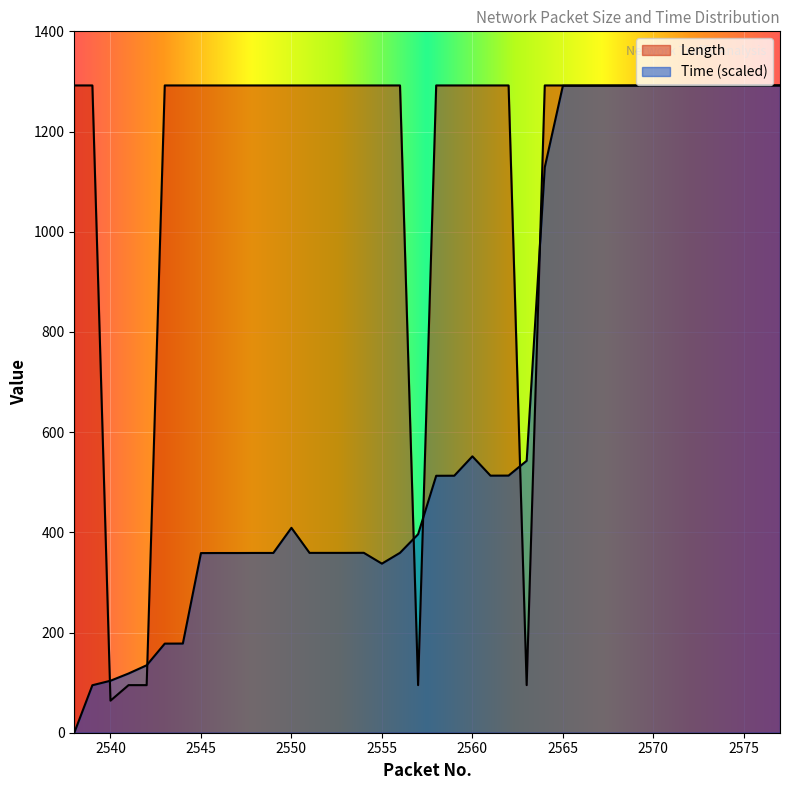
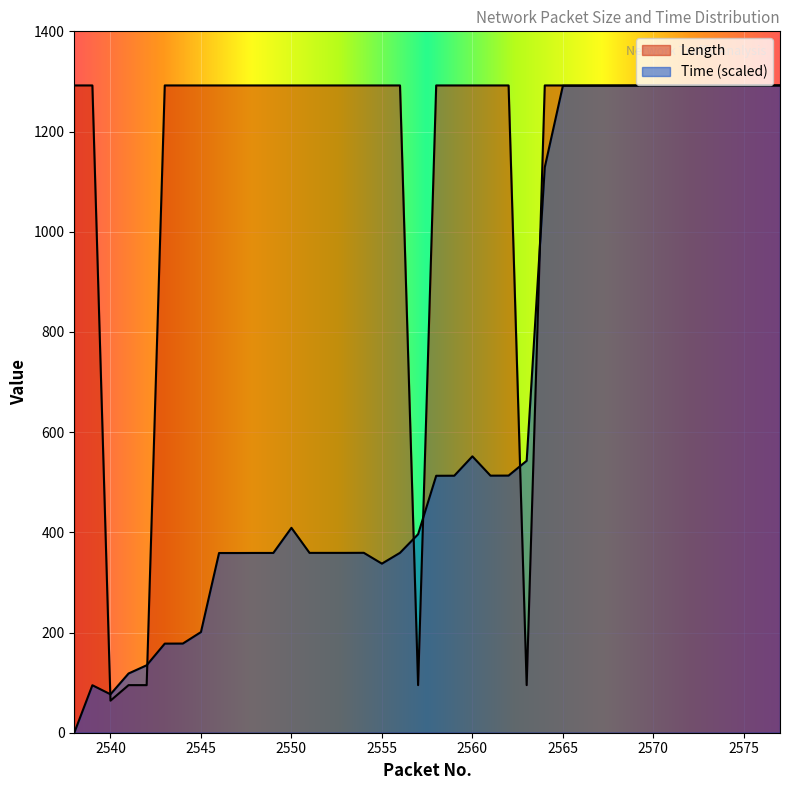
  {
    "Length": {
      "2540": 60,
      "2545": 1290,
      "2550": 1290,
      "2555": 1290,
      "2560": 1290
    },
    "Time (scaled)": {
-     "2540": 100,
-     "2545": 360,
+     "2540": 80,
+     "2545": 200,
      "2550": 410,
      "2555": 340,
      "2560": 550
    }
  }
